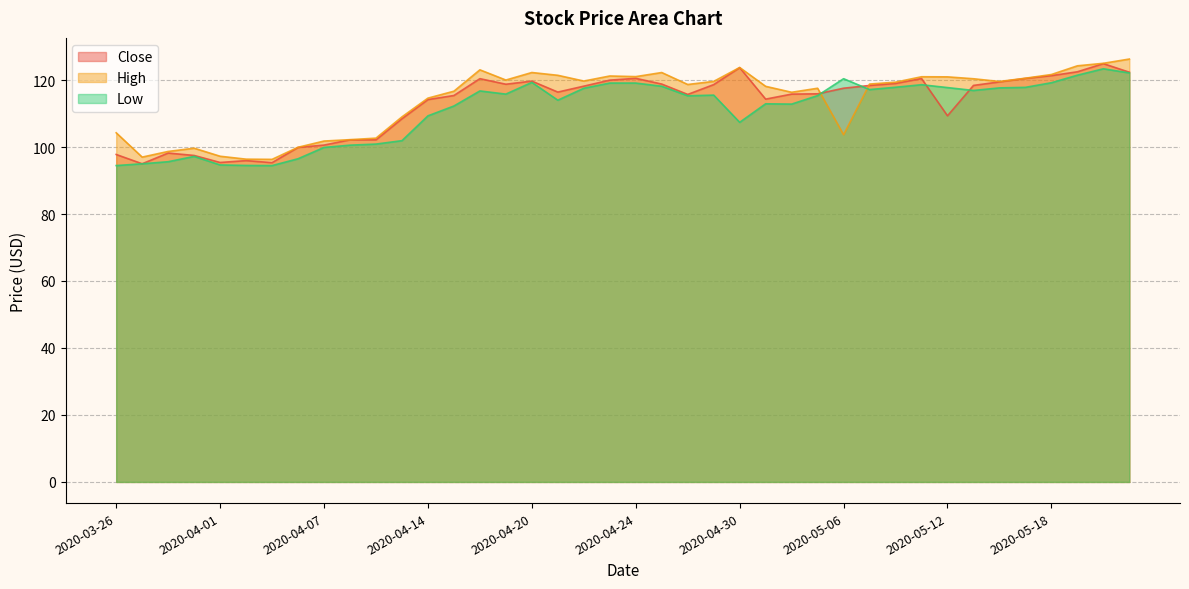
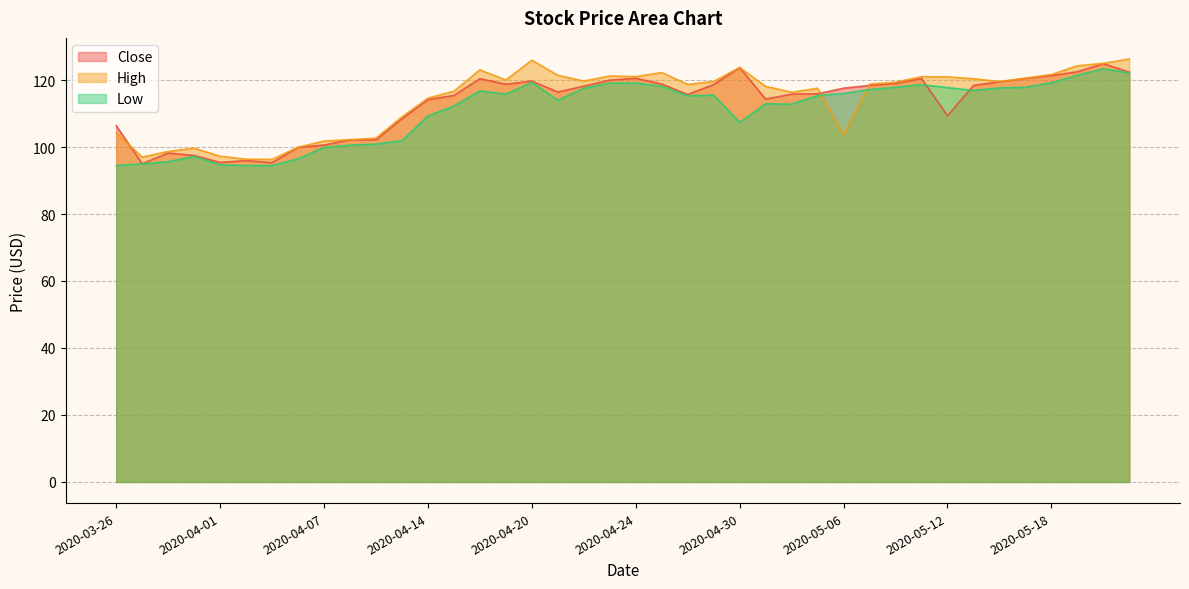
  {
    "Close": {
-     "2020-03-26": 98,
+     "2020-03-26": 106,
      "2020-05-06": 118,
      "2020-05-12": 109
    },
    "High": {
      "2020-03-26": 104,
      "2020-04-01": 97,
      "2020-04-07": 102,
-     "2020-04-20": 122,
+     "2020-04-20": 126,
      "2020-05-06": 104,
      "2020-05-12": 121
    },
    "Low": {
      "2020-03-26": 94,
      "2020-04-14": 109,
      "2020-04-24": 119,
      "2020-04-30": 107,
-     "2020-05-06": 120,
+     "2020-05-06": 116,
      "2020-05-12": 118,
      "2020-05-18": 119
    }
  }
